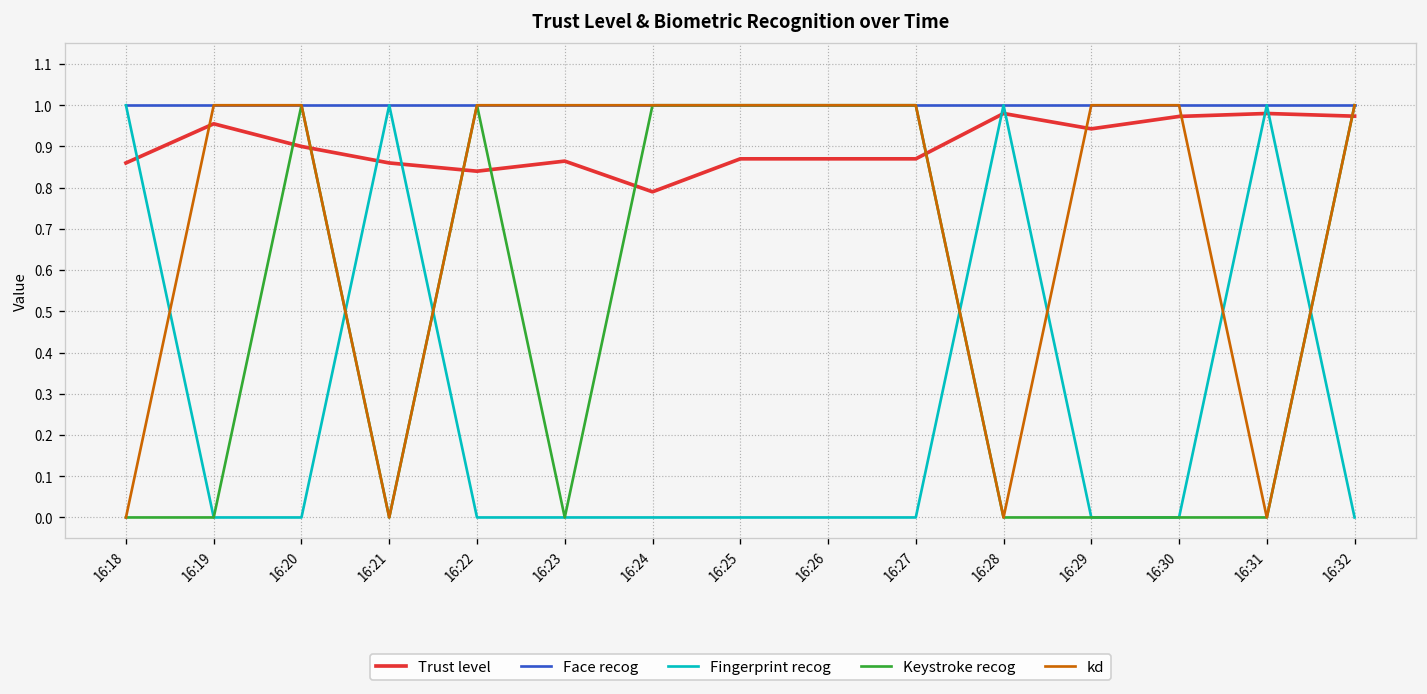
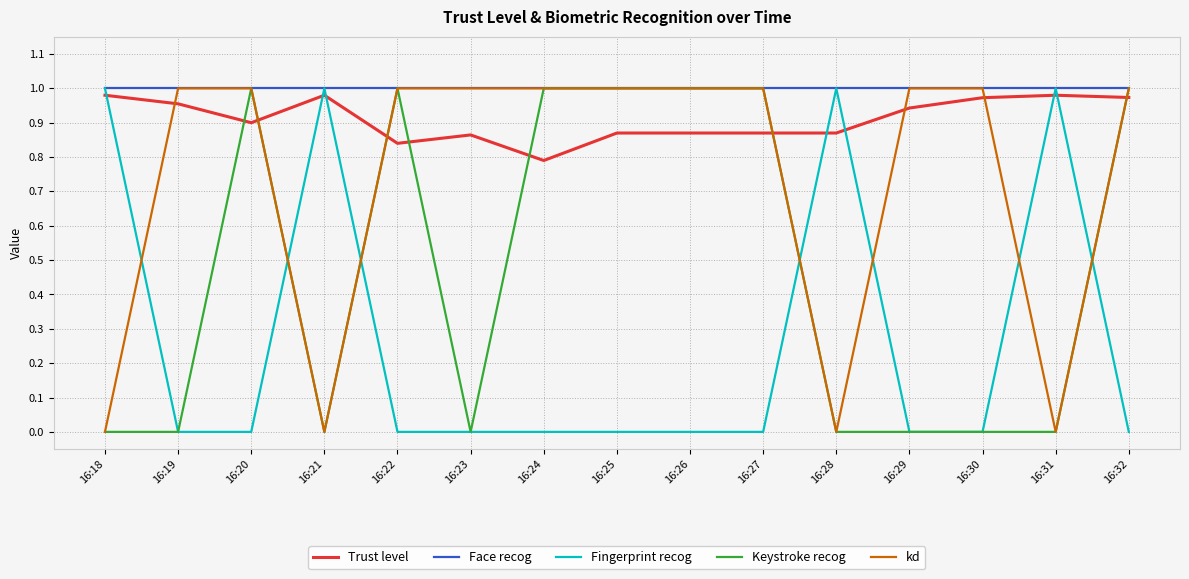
  {
    "Trust level": {
-     "16:18": 0.86,
+     "16:18": 0.98,
      "16:19": 0.96,
      "16:20": 0.90,
-     "16:21": 0.86,
+     "16:21": 0.98,
      "16:22": 0.84,
      "16:23": 0.86,
      "16:24": 0.79,
      "16:25": 0.87,
      "16:26": 0.87,
      "16:27": 0.87,
-     "16:28": 0.98,
+     "16:28": 0.87,
      "16:29": 0.94,
      "16:30": 0.97,
      "16:31": 0.98,
      "16:32": 0.97
    },
    "Fingerprint recog": {
      "16:20": 0.00,
      "16:22": 0.00,
      "16:24": 0.00,
      "16:25": 0.00,
      "16:26": 0.00,
      "16:27": 0.00,
      "16:32": 0.00
    }
  }
